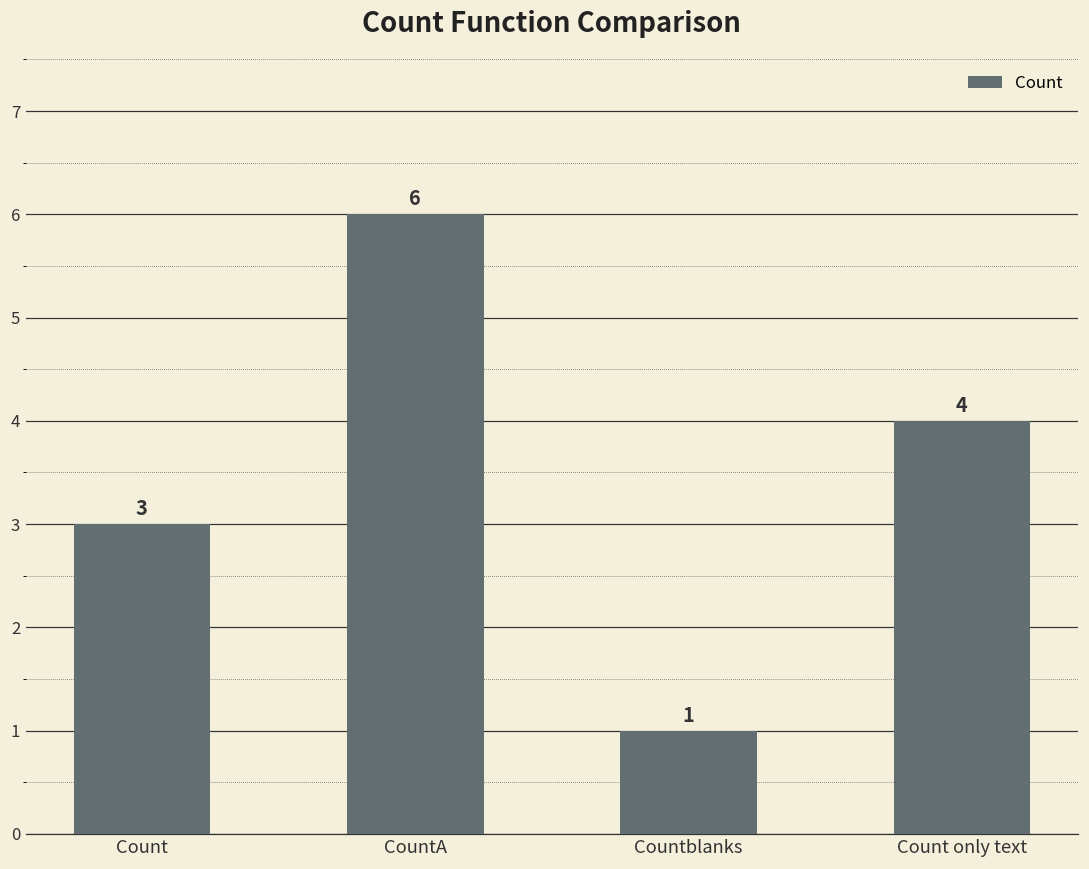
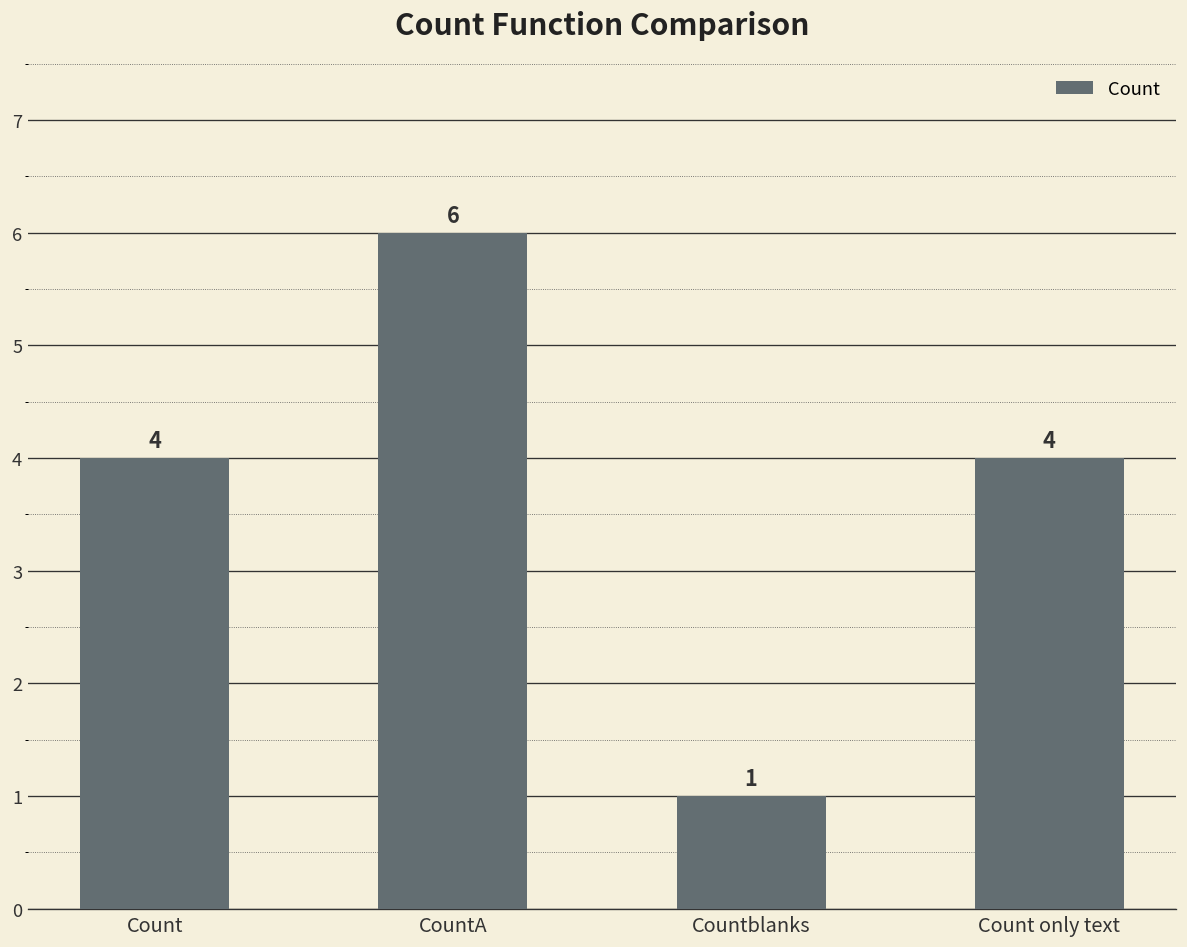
  {
-   "Count": 3,
+   "Count": 4,
    "CountA": 6,
    "Countblanks": 1,
    "Count only text": 4
  }
